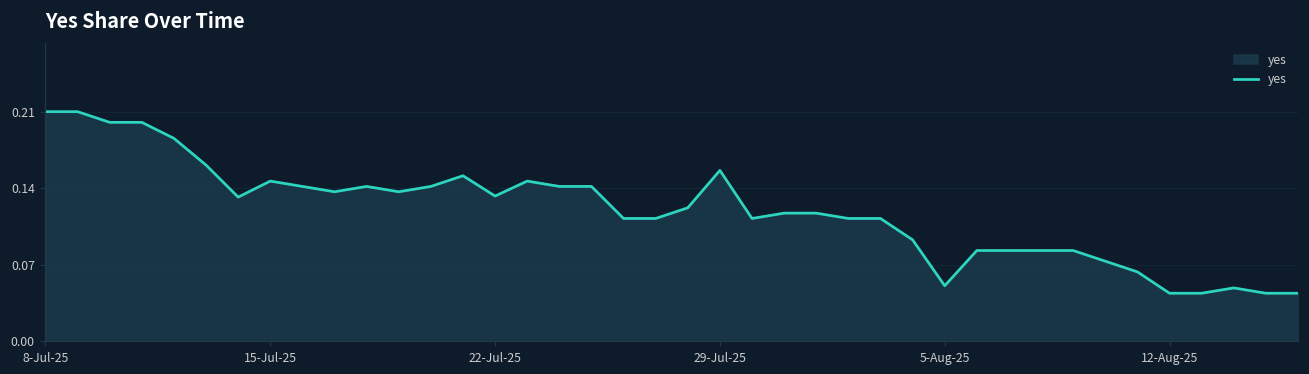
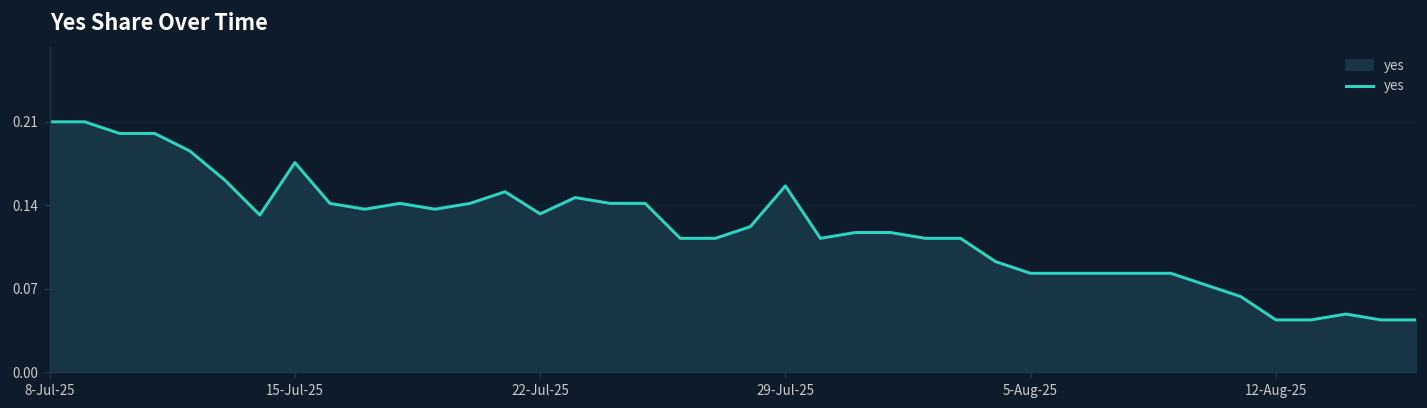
  {
    "8-Jul-25": 0.22,
-   "15-Jul-25": 0.15,
+   "15-Jul-25": 0.18,
    "22-Jul-25": 0.14,
    "29-Jul-25": 0.16,
-   "5-Aug-25": 0.05,
+   "5-Aug-25": 0.09,
    "12-Aug-25": 0.05
  }
